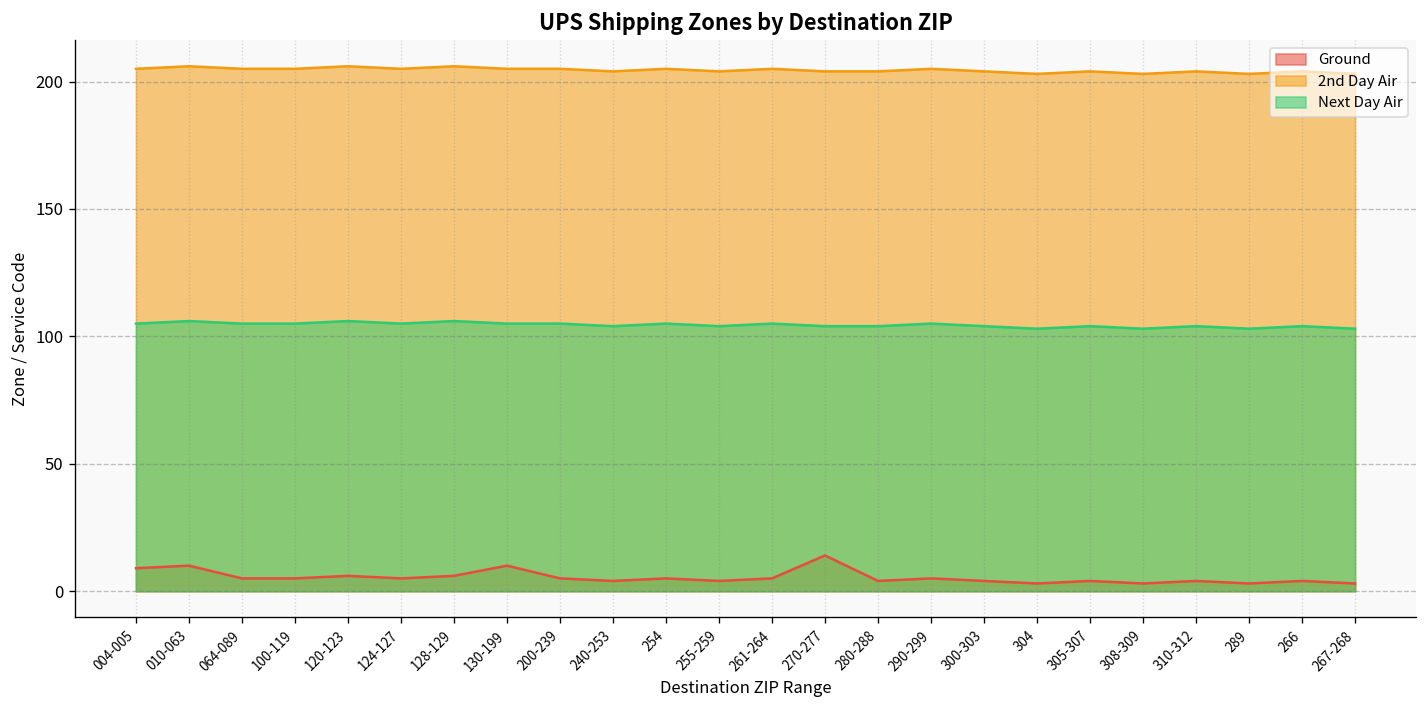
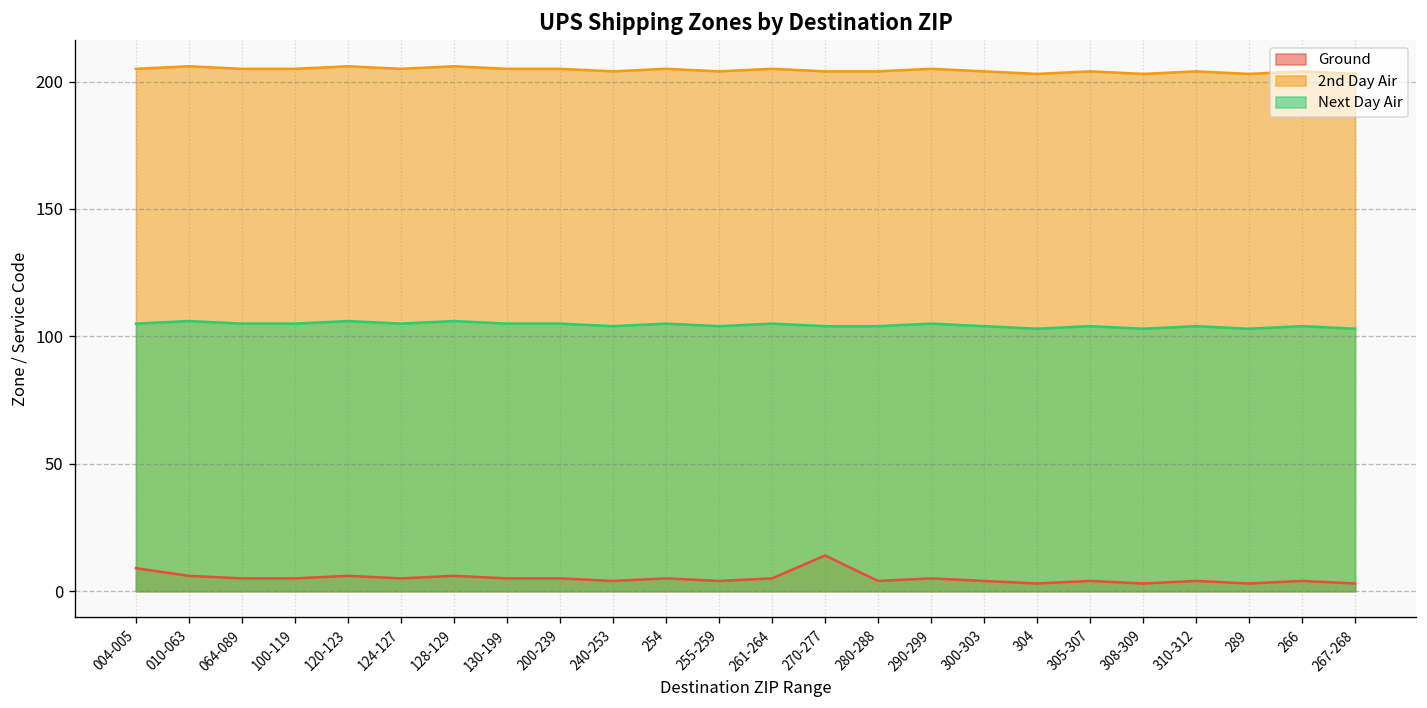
  {
    "Ground": {
      "004-005": 9,
-     "010-063": 10,
+     "010-063": 6,
      "064-089": 5,
      "100-119": 5,
      "120-123": 6,
      "124-127": 5,
      "128-129": 6,
-     "130-199": 10,
+     "130-199": 5,
      "200-239": 5,
      "240-253": 4,
      "254": 5,
      "255-259": 4,
      "261-264": 5,
      "270-277": 14,
      "280-288": 4,
      "290-299": 5,
      "300-303": 4,
      "304": 3,
      "305-307": 4,
      "308-309": 3,
      "310-312": 4,
      "289": 3,
      "266": 4,
      "267-268": 3
    },
    "2nd Day Air": {
      "004-005": 205,
      "010-063": 206,
      "064-089": 205,
      "100-119": 205,
      "120-123": 206,
      "124-127": 205,
      "128-129": 206,
      "130-199": 205,
      "200-239": 205,
      "240-253": 204,
      "254": 205,
      "255-259": 204,
      "261-264": 205,
      "270-277": 204,
      "280-288": 204,
      "290-299": 205,
      "300-303": 204,
      "304": 203,
      "305-307": 204,
      "308-309": 203,
      "310-312": 204,
      "289": 203
    },
    "Next Day Air": {
      "004-005": 105,
      "010-063": 106,
      "064-089": 105,
      "100-119": 105,
      "120-123": 106,
      "124-127": 105,
      "128-129": 106,
      "130-199": 105,
      "200-239": 105,
      "240-253": 104,
      "254": 105,
      "255-259": 104,
      "261-264": 105,
      "270-277": 104,
      "280-288": 104,
      "290-299": 105,
      "300-303": 104,
      "304": 103,
      "305-307": 104,
      "308-309": 103,
      "310-312": 104,
      "289": 103,
      "266": 104,
      "267-268": 103
    }
  }
